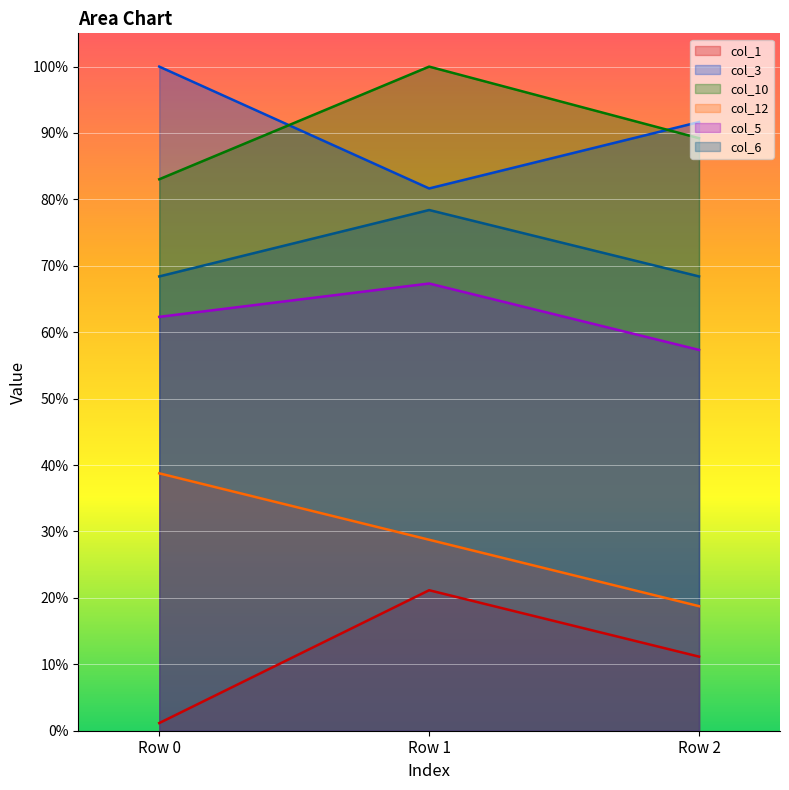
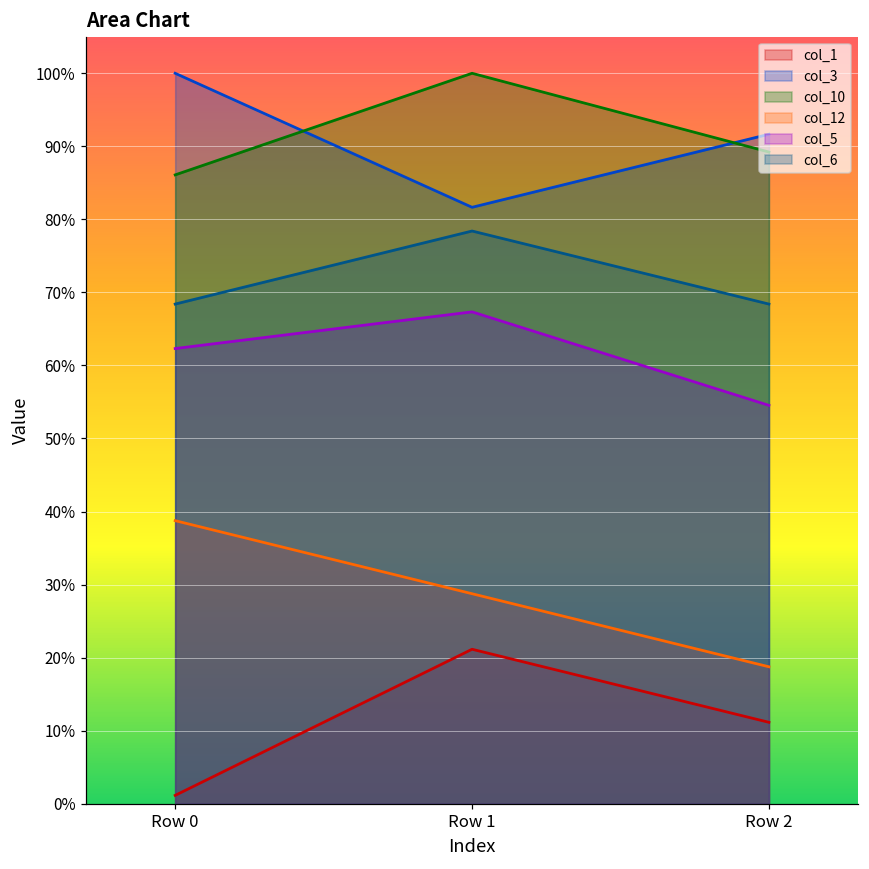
  {
    "col_10": {
-     "Row 0": "83%",
+     "Row 0": "86%",
      "Row 1": "100%"
    },
    "col_5": {
      "Row 0": "62%",
      "Row 1": "67%",
-     "Row 2": "57%"
+     "Row 2": "55%"
    }
  }
